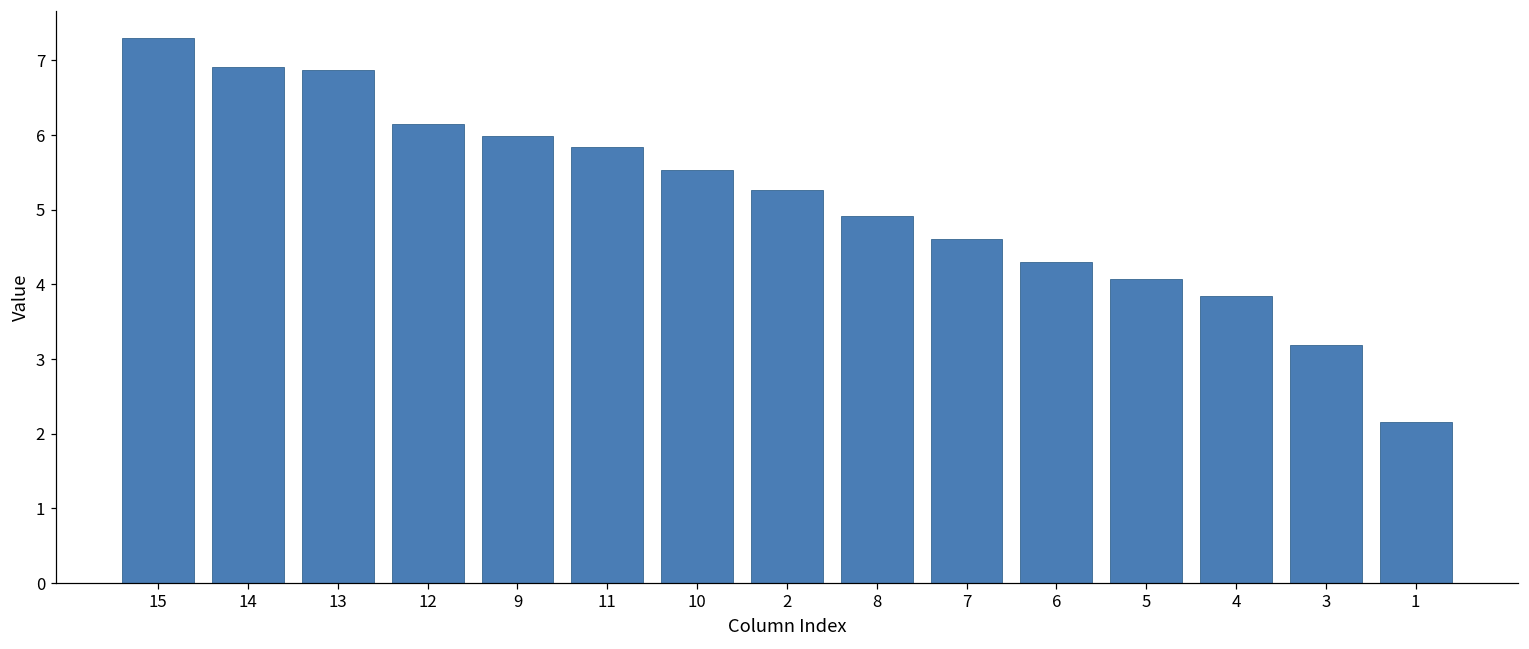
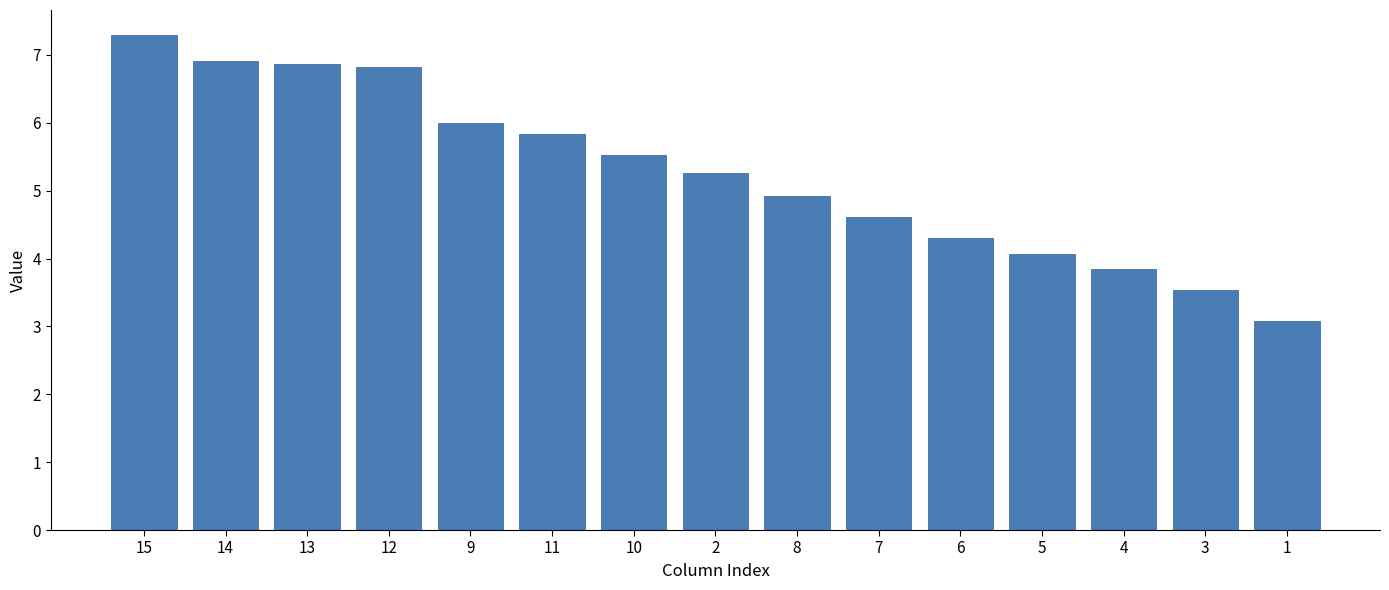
  {
    "15": 7.3,
    "14": 6.9,
    "13": 6.9,
-   "12": 6.1,
+   "12": 6.8,
    "9": 6.0,
    "11": 5.8,
    "10": 5.5,
    "2": 5.3,
    "8": 4.9,
    "7": 4.6,
    "6": 4.3,
    "5": 4.1,
    "4": 3.8,
-   "3": 3.2,
-   "1": 2.2
+   "3": 3.5,
+   "1": 3.1
  }
